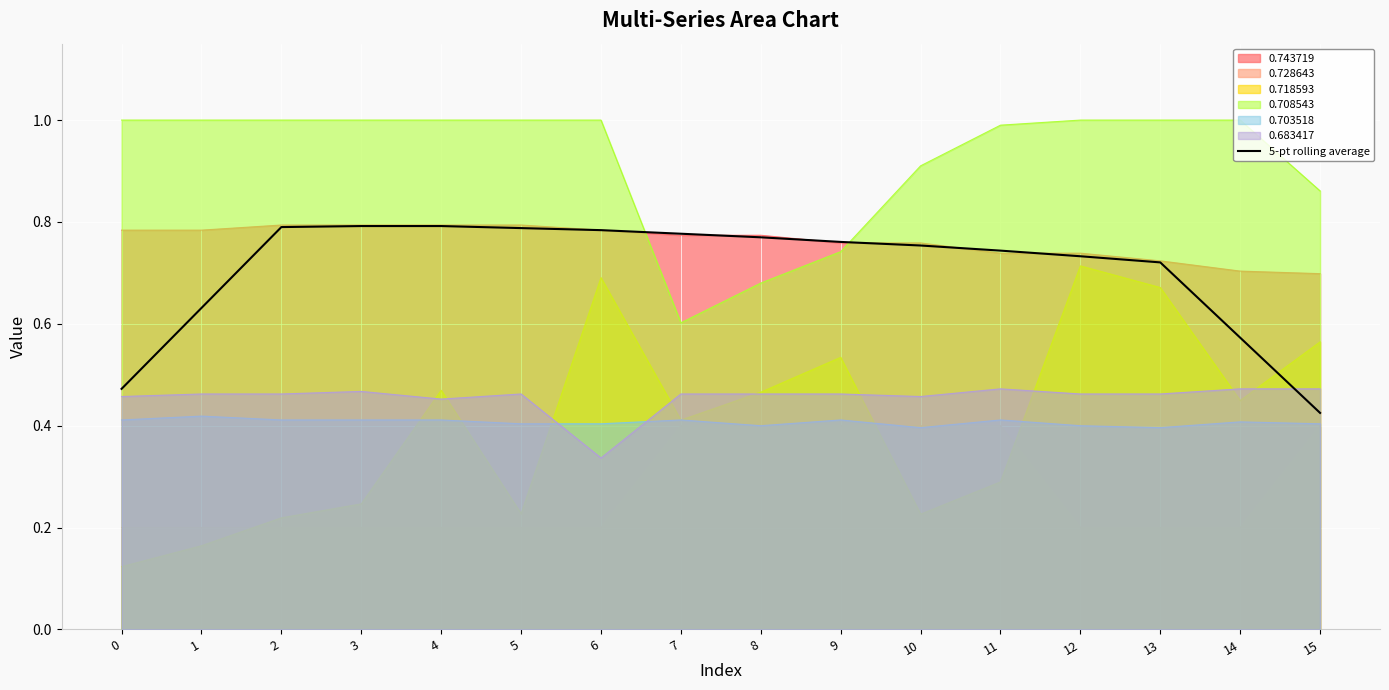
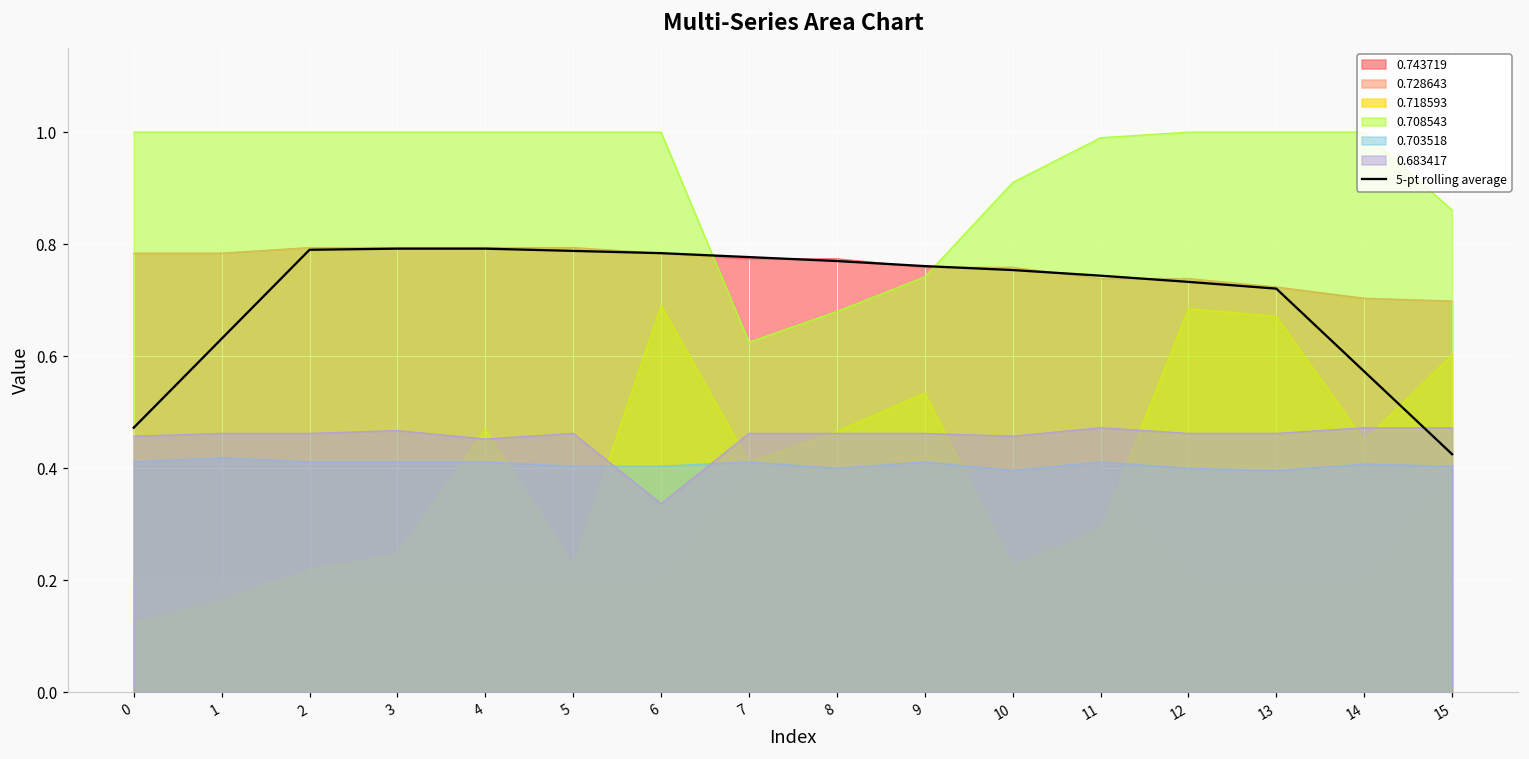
  {
    "0.718593": {
      "0": 0.12,
      "1": 0.16,
      "2": 0.22,
      "3": 0.25,
      "4": 0.47,
      "5": 0.23,
      "6": 0.69,
      "9": 0.53,
      "10": 0.23,
      "11": 0.29,
-     "12": 0.71,
+     "12": 0.68,
      "13": 0.67,
      "14": 0.45,
-     "15": 0.56
+     "15": 0.60
    },
    "0.708543": {
      "0": 1.00,
      "1": 1.00,
      "2": 1.00,
      "3": 1.00,
      "4": 1.00,
      "5": 1.00,
      "6": 1.00,
-     "7": 0.60,
+     "7": 0.63,
      "8": 0.68,
      "9": 0.74,
      "10": 0.91,
      "11": 0.99,
      "12": 1.00,
      "13": 1.00,
      "15": 0.86
    },
    "5-pt rolling average": {
      "0": 0.47,
      "1": 0.63,
      "5": 0.79,
      "10": 0.75,
      "11": 0.74,
      "12": 0.73,
      "14": 0.57,
      "15": 0.43
    }
  }
